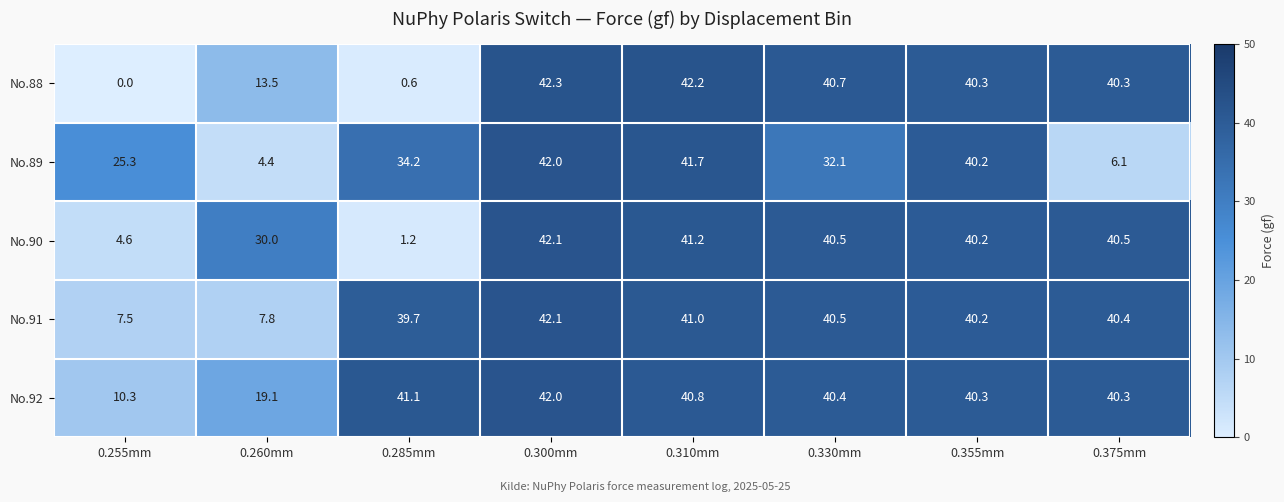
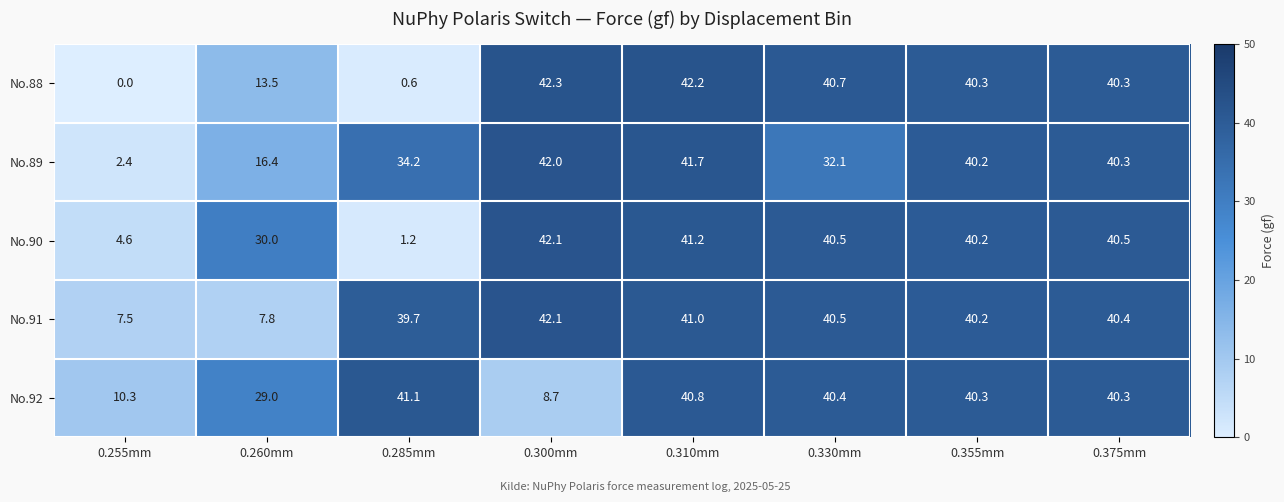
  {
    "No.88": {
      "0.255mm": 0.0,
      "0.260mm": 13.5,
      "0.285mm": 0.6,
      "0.300mm": 42.3,
      "0.310mm": 42.2,
      "0.330mm": 40.7,
      "0.355mm": 40.3,
      "0.375mm": 40.3
    },
    "No.89": {
-     "0.255mm": 25.3,
-     "0.260mm": 4.4,
+     "0.255mm": 2.4,
+     "0.260mm": 16.4,
      "0.285mm": 34.2,
      "0.300mm": 42.0,
      "0.310mm": 41.7,
      "0.330mm": 32.1,
      "0.355mm": 40.2,
-     "0.375mm": 6.1
+     "0.375mm": 40.3
    },
    "No.90": {
      "0.255mm": 4.6,
      "0.260mm": 30.0,
      "0.285mm": 1.2,
      "0.300mm": 42.1,
      "0.310mm": 41.2,
      "0.330mm": 40.5,
      "0.355mm": 40.2,
      "0.375mm": 40.5
    },
    "No.91": {
      "0.255mm": 7.5,
      "0.260mm": 7.8,
      "0.285mm": 39.7,
      "0.300mm": 42.1,
      "0.310mm": 41.0,
      "0.330mm": 40.5,
      "0.355mm": 40.2,
      "0.375mm": 40.4
    },
    "No.92": {
      "0.255mm": 10.3,
-     "0.260mm": 19.1,
+     "0.260mm": 29.0,
      "0.285mm": 41.1,
-     "0.300mm": 42.0,
+     "0.300mm": 8.7,
      "0.310mm": 40.8,
      "0.330mm": 40.4,
      "0.355mm": 40.3,
      "0.375mm": 40.3
    }
  }
